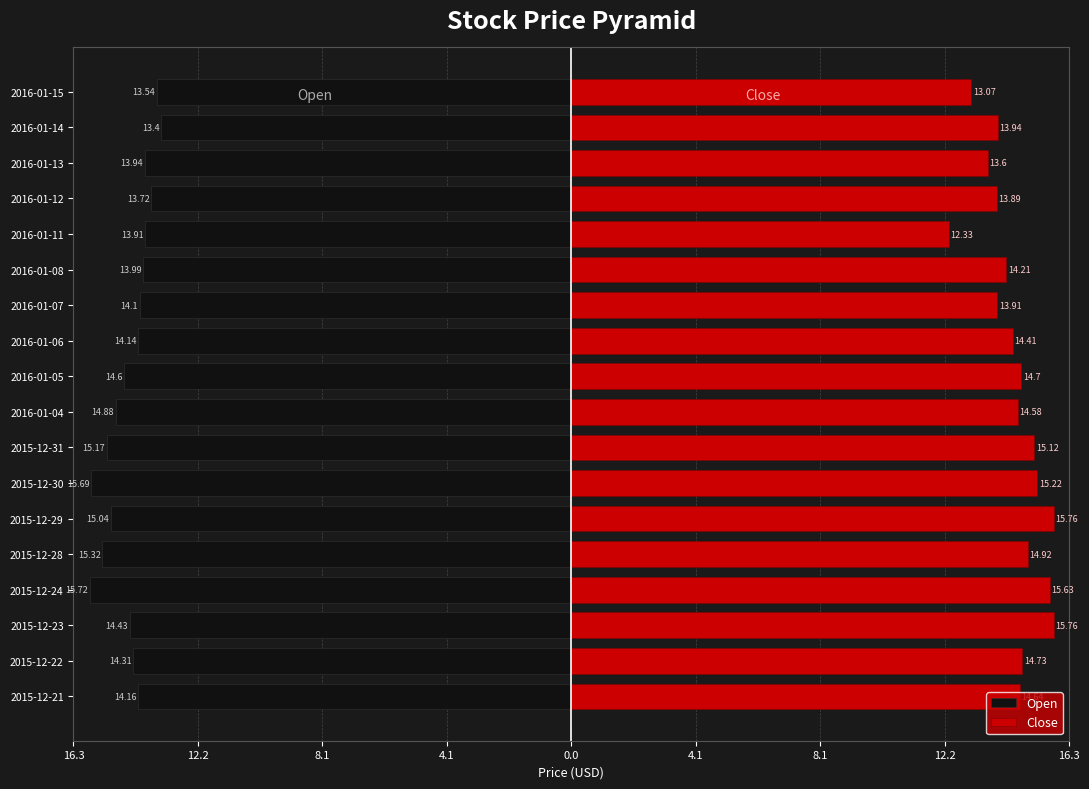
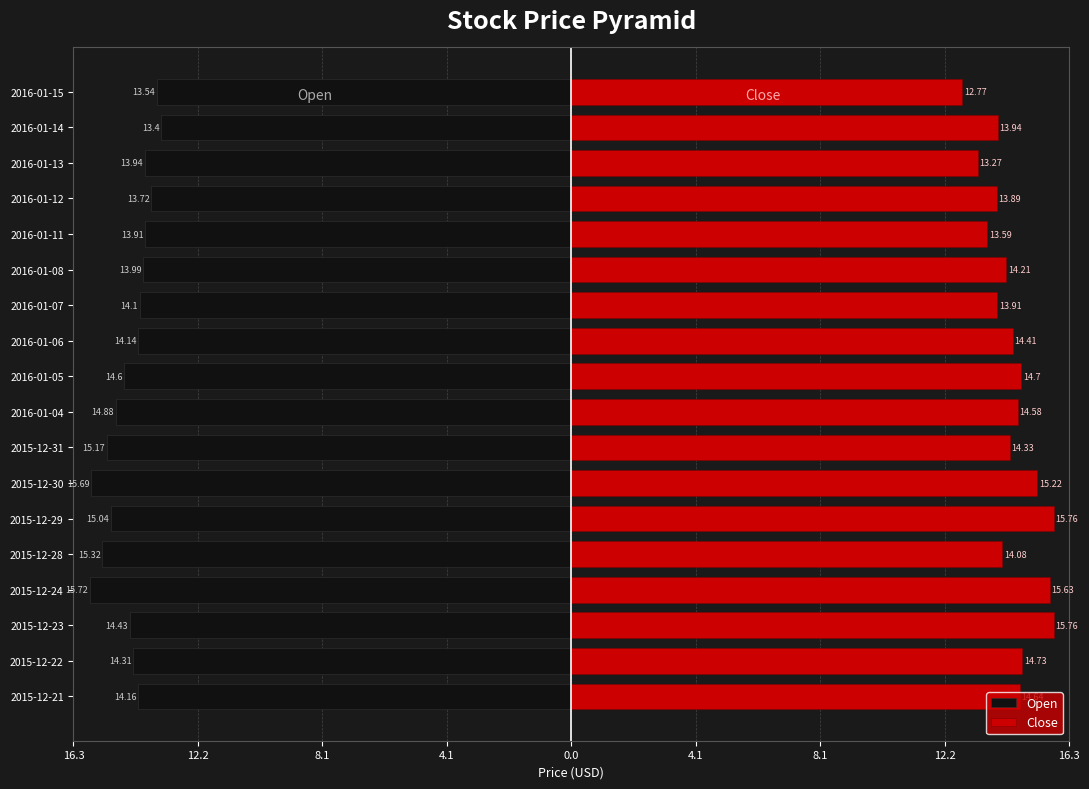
  {
    "Close": {
-     "2016-01-15": 13.07,
+     "2016-01-15": 12.77,
      "2016-01-14": 13.94,
-     "2016-01-13": 13.6,
+     "2016-01-13": 13.27,
      "2016-01-12": 13.89,
-     "2016-01-11": 12.33,
+     "2016-01-11": 13.59,
      "2016-01-08": 14.21,
      "2016-01-07": 13.91,
      "2016-01-06": 14.41,
      "2016-01-05": 14.7,
      "2016-01-04": 14.58,
-     "2015-12-31": 15.12,
+     "2015-12-31": 14.33,
      "2015-12-30": 15.22,
      "2015-12-29": 15.76,
-     "2015-12-28": 14.92,
+     "2015-12-28": 14.08,
      "2015-12-24": 15.63,
      "2015-12-23": 15.76,
      "2015-12-22": 14.73
    }
  }
